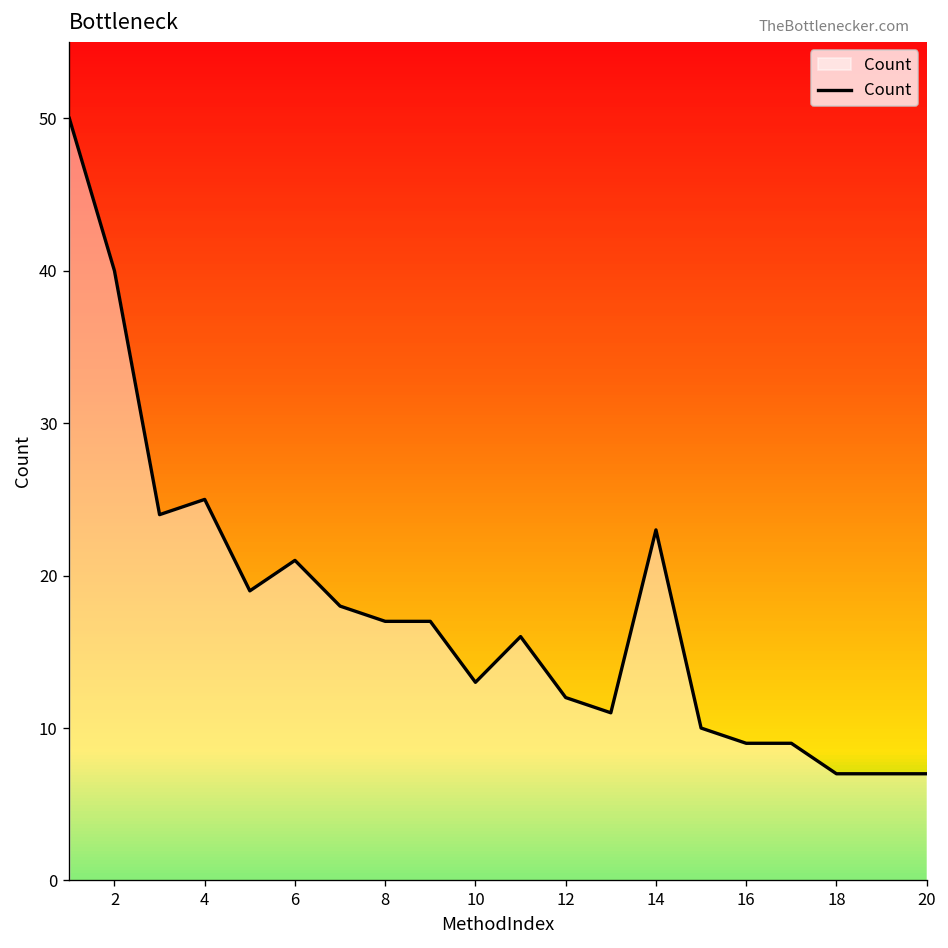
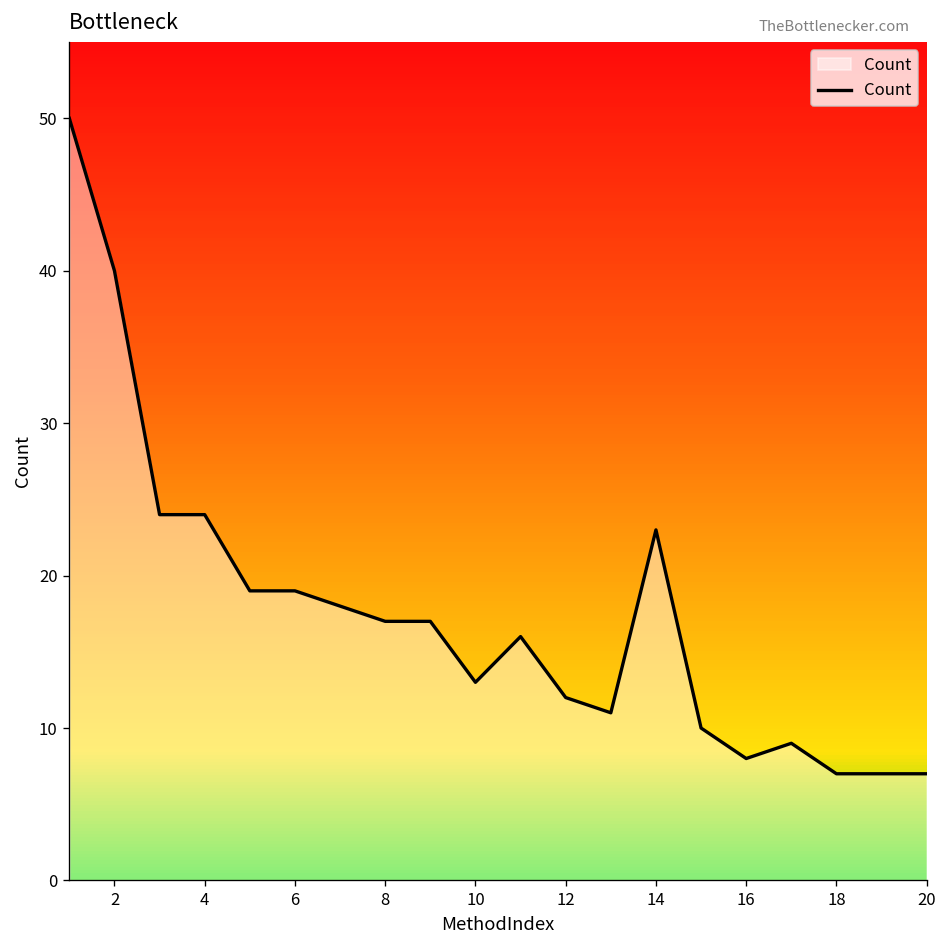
  {
    "2": 40,
-   "4": 25,
-   "6": 21,
+   "4": 24,
+   "6": 19,
    "8": 17,
    "10": 13,
    "12": 12,
    "14": 23,
-   "16": 9,
+   "16": 8,
    "18": 7,
    "20": 7
  }
